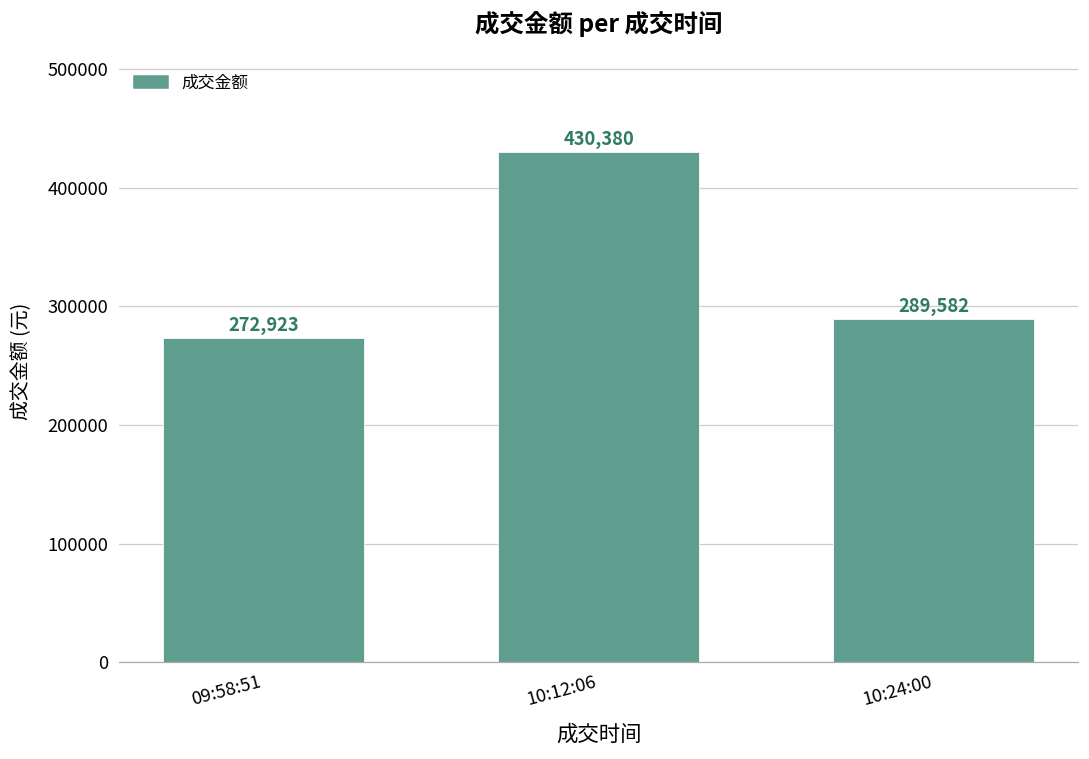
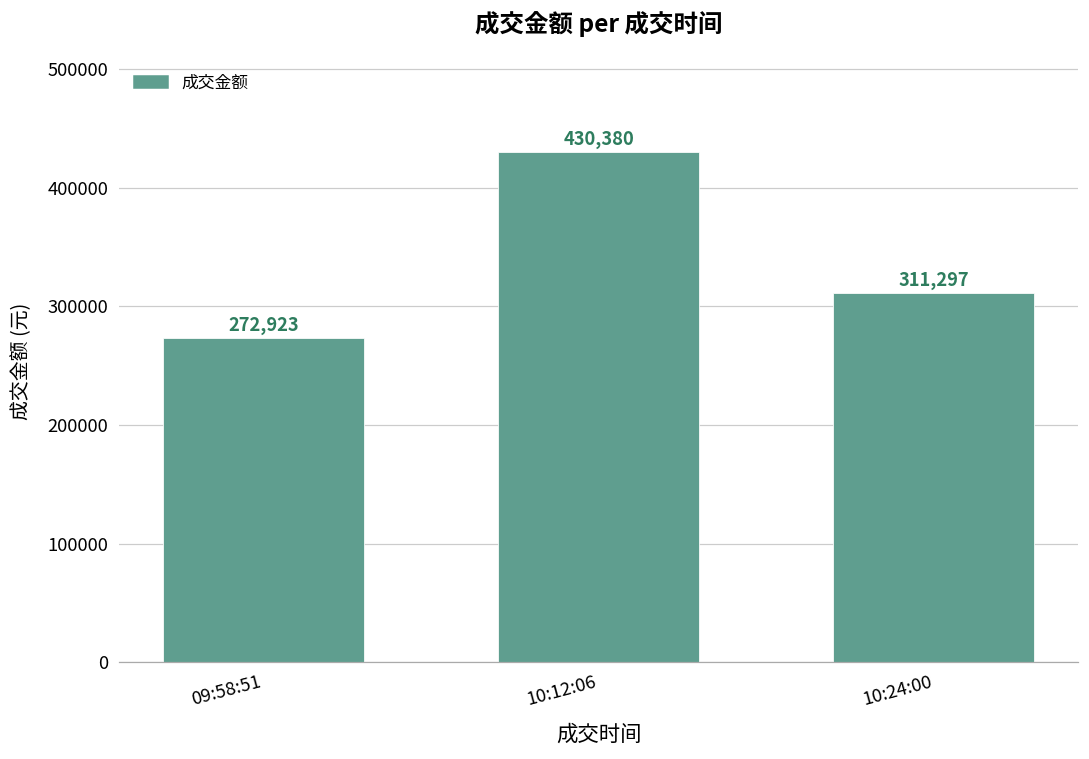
  {
    "09:58:51": "272,923",
    "10:12:06": "430,380",
-   "10:24:00": "289,582"
+   "10:24:00": "311,297"
  }
